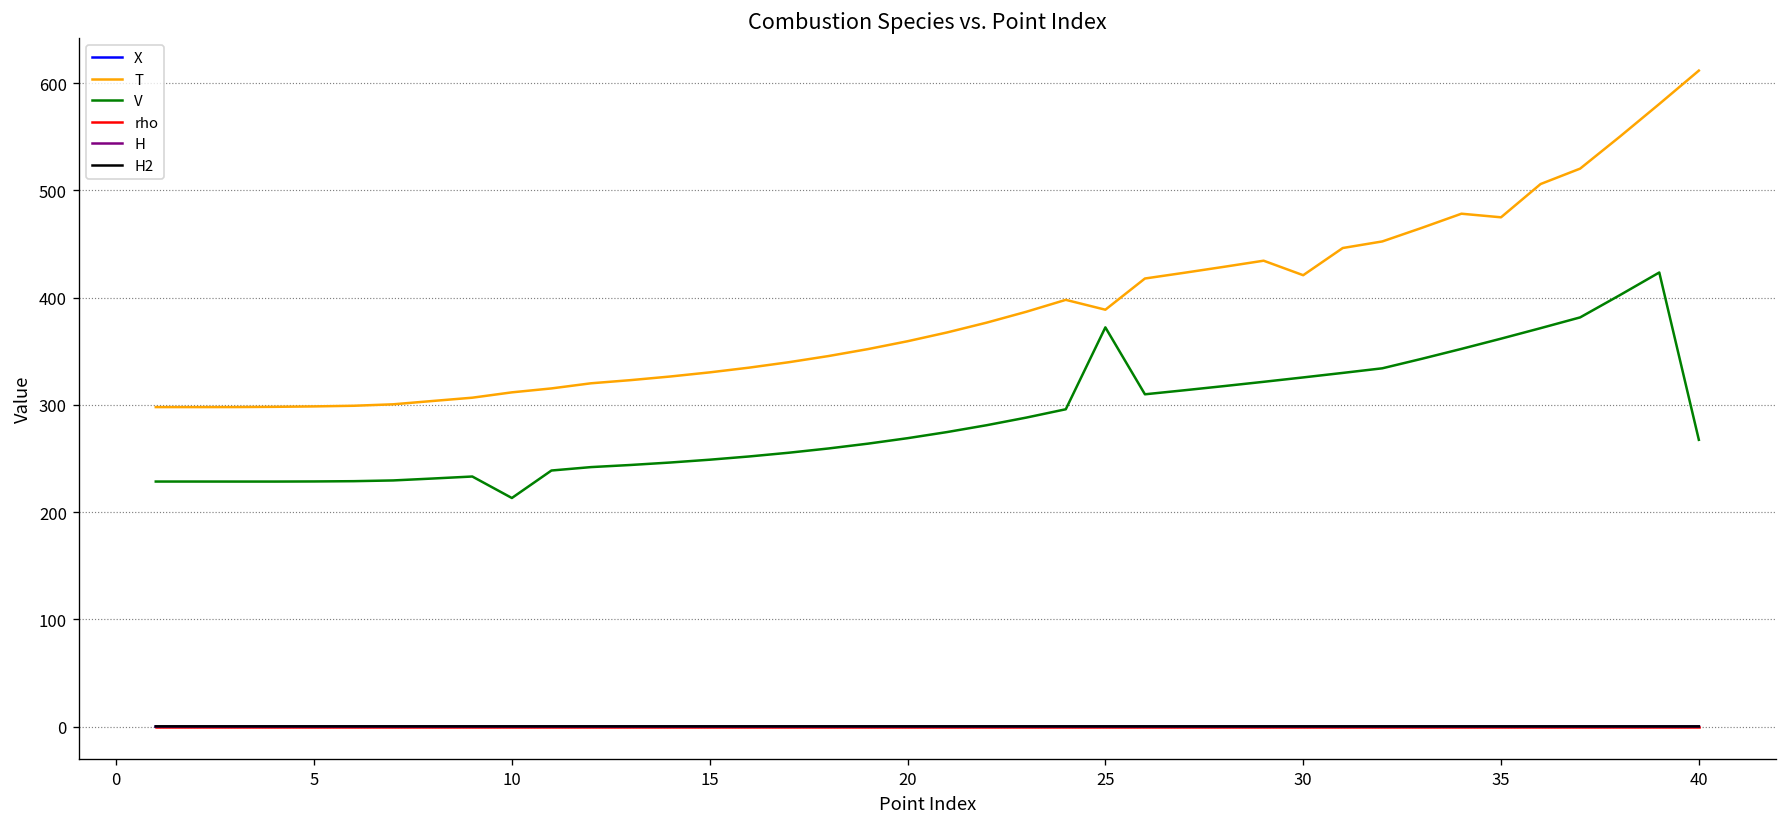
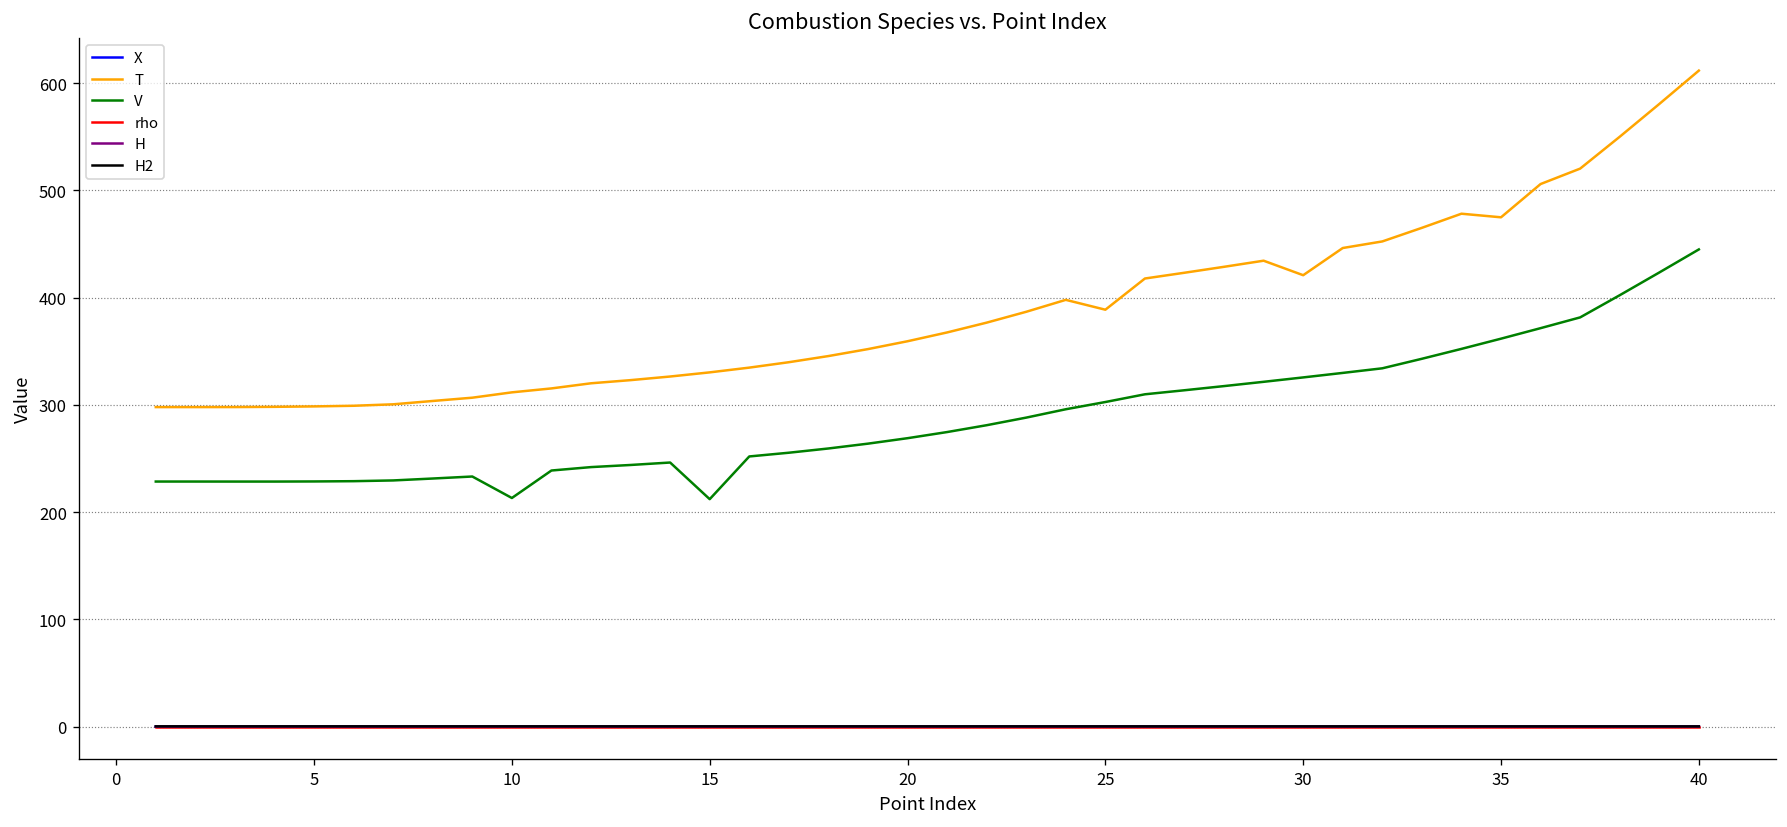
  {
    "H2": {
      "5": 0,
      "10": 0,
      "15": 0,
      "20": 0,
      "25": 0,
      "30": 0,
      "35": 0,
      "40": 0
    },
    "T": {
      "5": 300,
      "10": 310,
      "15": 330,
      "20": 360,
      "25": 390,
      "30": 420,
      "35": 470,
      "40": 610
    },
    "V": {
      "5": 230,
      "10": 210,
-     "15": 250,
+     "15": 210,
      "20": 270,
-     "25": 370,
+     "25": 300,
      "30": 330,
      "35": 360,
-     "40": 270
+     "40": 450
    }
  }
